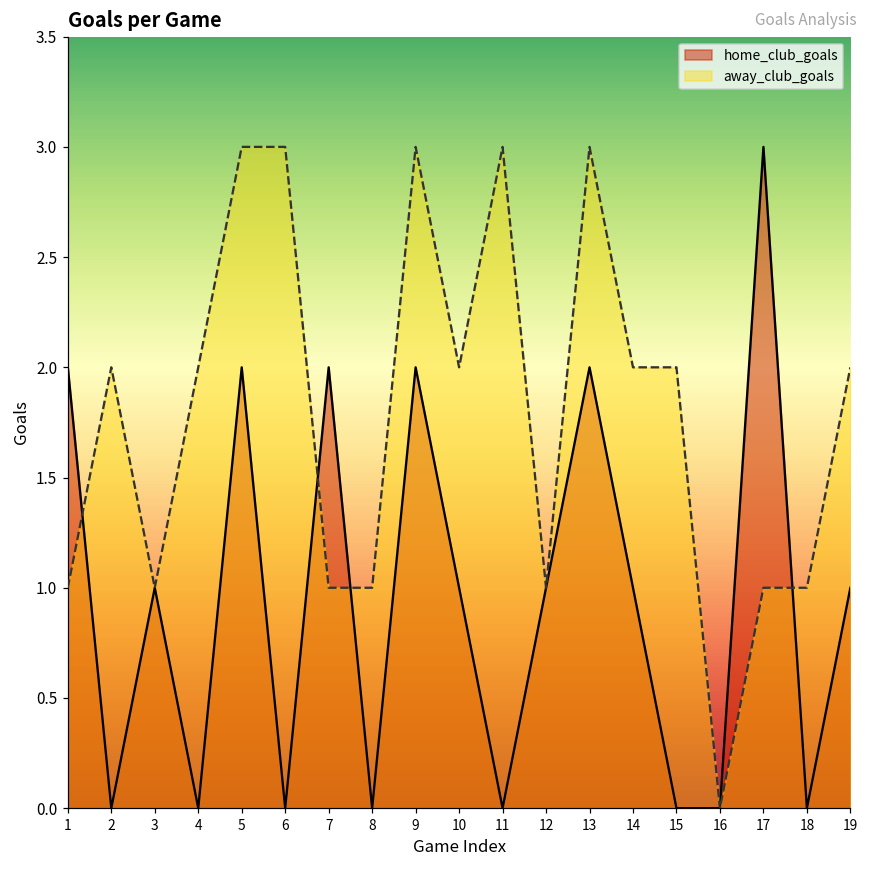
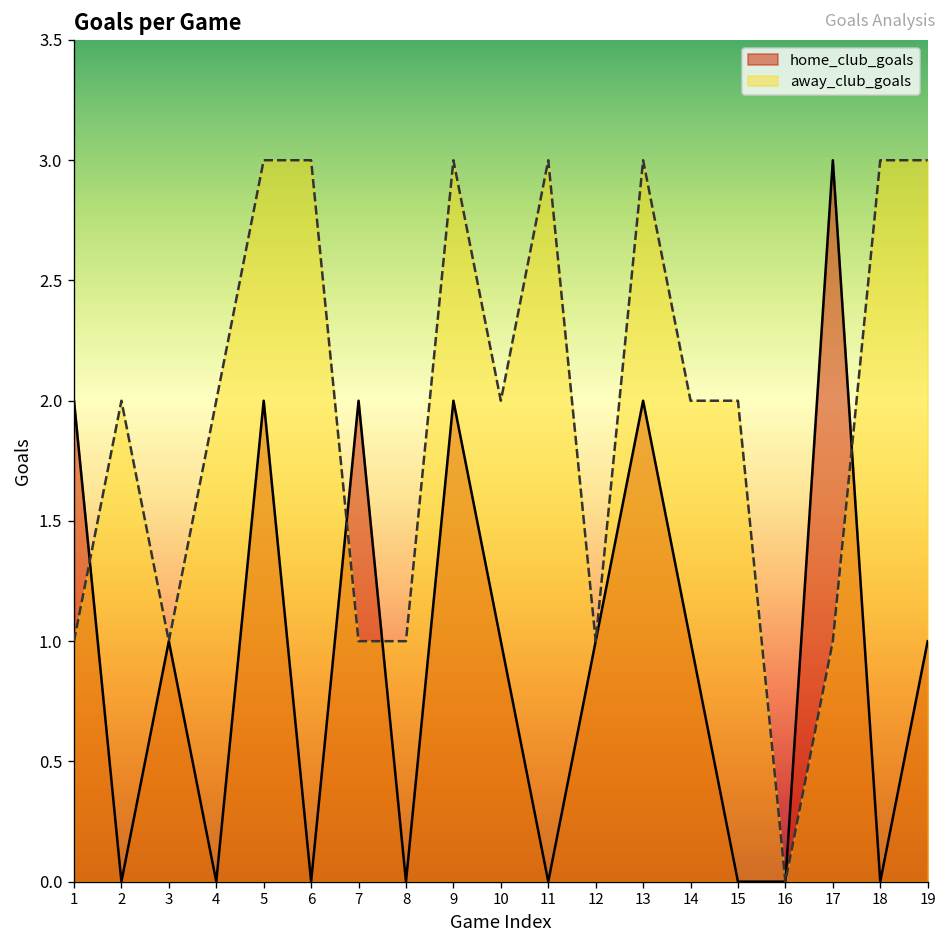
  {
    "home_club_goals": {
      "1": 2,
      "2": 0,
      "4": 0,
      "5": 2,
      "6": 0,
      "7": 2,
      "8": 0,
      "9": 2,
      "10": 1,
      "11": 0,
      "13": 2,
      "14": 1,
      "15": 0,
      "17": 3,
      "18": 0,
      "19": 1
    },
    "away_club_goals": {
      "1": 1,
      "2": 2,
      "4": 2,
      "5": 3,
      "6": 3,
      "7": 1,
      "8": 1,
      "9": 3,
      "10": 2,
      "11": 3,
      "13": 3,
      "14": 2,
      "15": 2,
      "17": 1,
-     "18": 1,
-     "19": 2
+     "18": 3,
+     "19": 3
    }
  }
